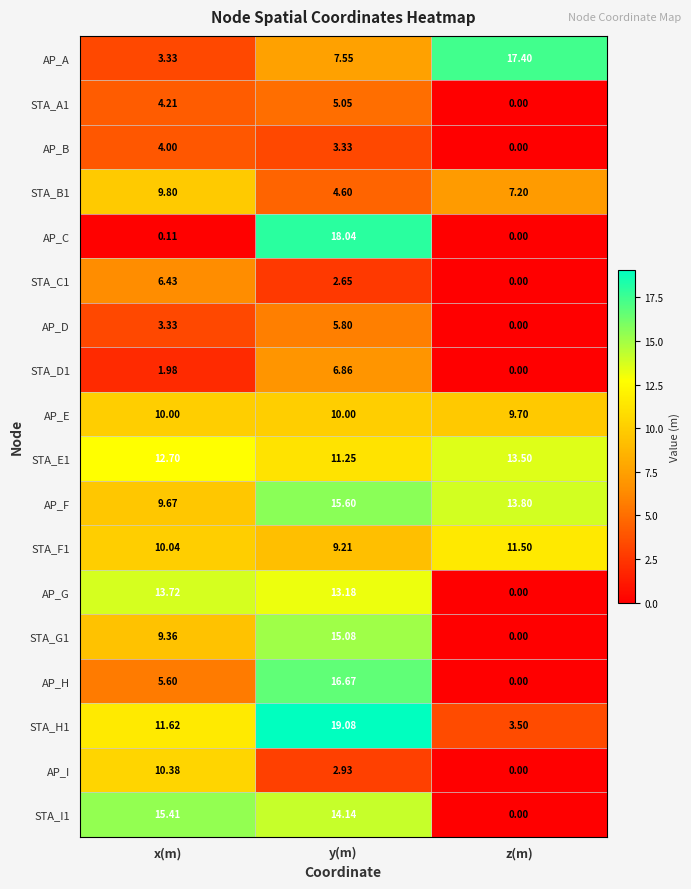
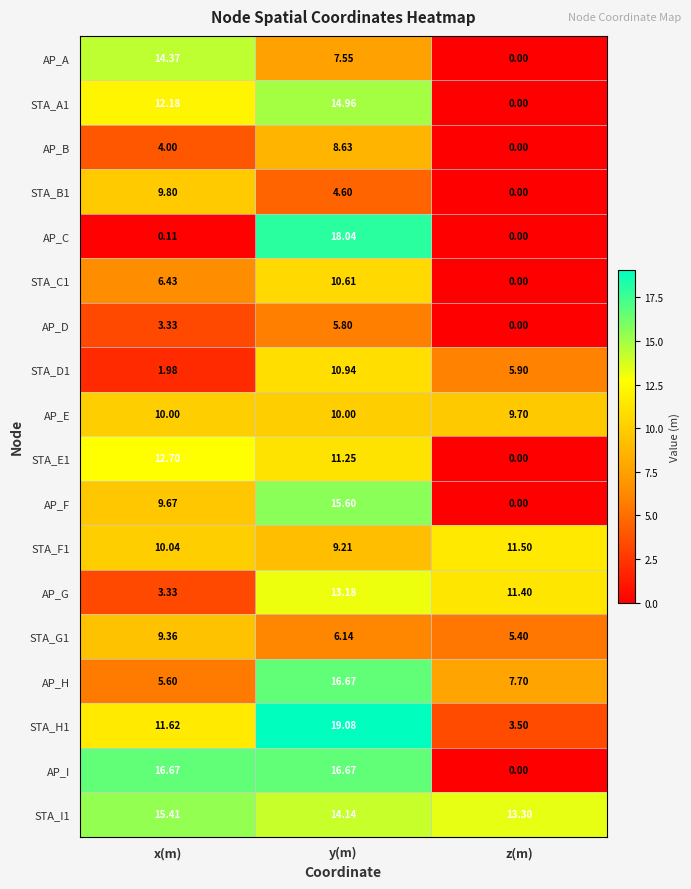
  {
    "AP_A": {
-     "x(m)": 3.33,
+     "x(m)": 14.37,
      "y(m)": 7.55,
-     "z(m)": 17.40
+     "z(m)": 0.00
    },
    "STA_A1": {
-     "x(m)": 4.21,
-     "y(m)": 5.05,
+     "x(m)": 12.18,
+     "y(m)": 14.96,
      "z(m)": 0.00
    },
    "AP_B": {
      "x(m)": 4.00,
-     "y(m)": 3.33,
+     "y(m)": 8.63,
      "z(m)": 0.00
    },
    "STA_B1": {
      "x(m)": 9.80,
      "y(m)": 4.60,
-     "z(m)": 7.20
+     "z(m)": 0.00
    },
    "AP_C": {
      "x(m)": 0.11,
      "y(m)": 18.04,
      "z(m)": 0.00
    },
    "STA_C1": {
      "x(m)": 6.43,
-     "y(m)": 2.65,
+     "y(m)": 10.61,
      "z(m)": 0.00
    },
    "AP_D": {
      "x(m)": 3.33,
      "y(m)": 5.80,
      "z(m)": 0.00
    },
    "STA_D1": {
      "x(m)": 1.98,
-     "y(m)": 6.86,
-     "z(m)": 0.00
+     "y(m)": 10.94,
+     "z(m)": 5.90
    },
    "AP_E": {
      "x(m)": 10.00,
      "y(m)": 10.00,
      "z(m)": 9.70
    },
    "STA_E1": {
      "x(m)": 12.70,
      "y(m)": 11.25,
-     "z(m)": 13.50
+     "z(m)": 0.00
    },
    "AP_F": {
      "x(m)": 9.67,
      "y(m)": 15.60,
-     "z(m)": 13.80
+     "z(m)": 0.00
    },
    "STA_F1": {
      "x(m)": 10.04,
      "y(m)": 9.21,
      "z(m)": 11.50
    },
    "AP_G": {
-     "x(m)": 13.72,
+     "x(m)": 3.33,
      "y(m)": 13.18,
-     "z(m)": 0.00
+     "z(m)": 11.40
    },
    "STA_G1": {
      "x(m)": 9.36,
-     "y(m)": 15.08,
-     "z(m)": 0.00
+     "y(m)": 6.14,
+     "z(m)": 5.40
    },
    "AP_H": {
      "x(m)": 5.60,
      "y(m)": 16.67,
-     "z(m)": 0.00
+     "z(m)": 7.70
    },
    "STA_H1": {
      "x(m)": 11.62,
      "y(m)": 19.08,
      "z(m)": 3.50
    },
    "AP_I": {
-     "x(m)": 10.38,
-     "y(m)": 2.93,
+     "x(m)": 16.67,
+     "y(m)": 16.67,
      "z(m)": 0.00
    },
    "STA_I1": {
      "x(m)": 15.41,
      "y(m)": 14.14,
-     "z(m)": 0.00
+     "z(m)": 13.30
    }
  }
